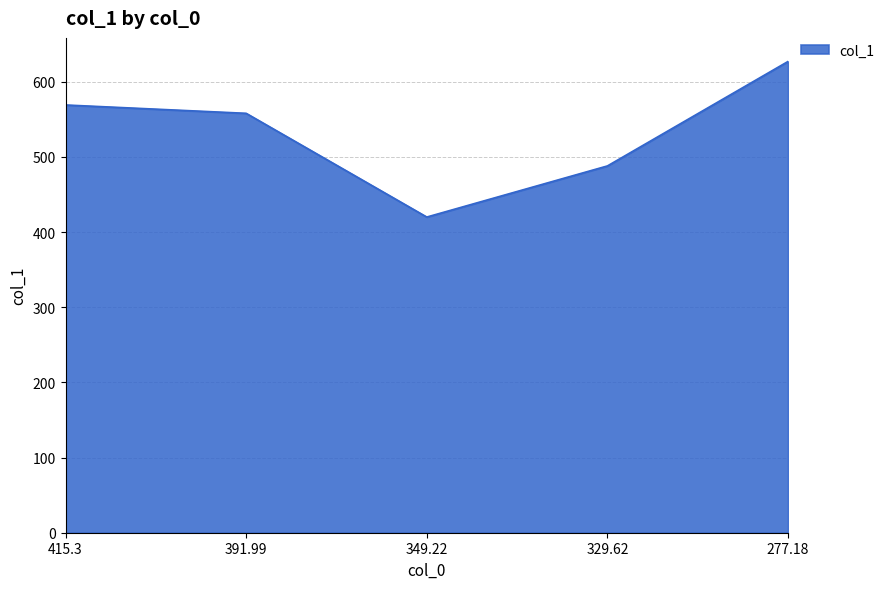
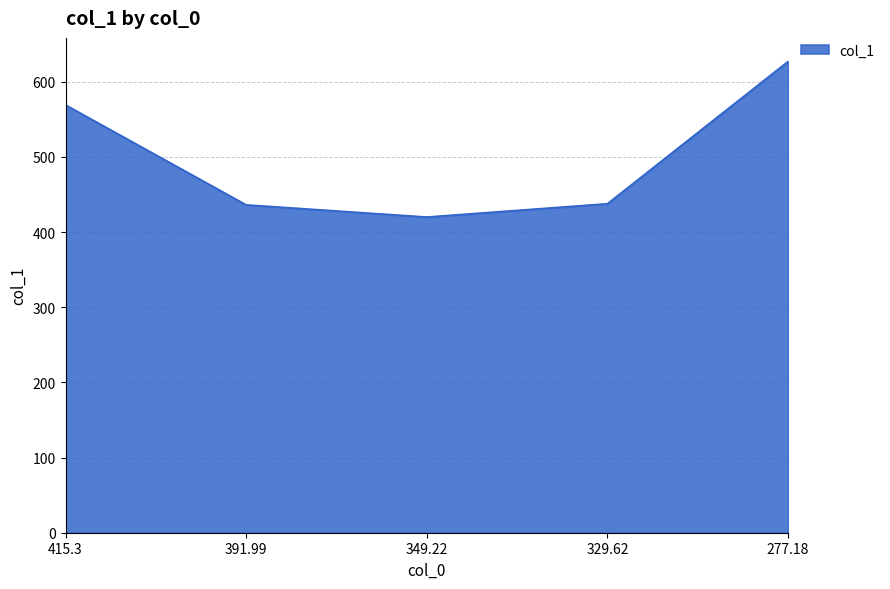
  {
    "415.3": 570,
-   "391.99": 560,
+   "391.99": 440,
    "349.22": 420,
-   "329.62": 490,
+   "329.62": 440,
    "277.18": 630
  }
